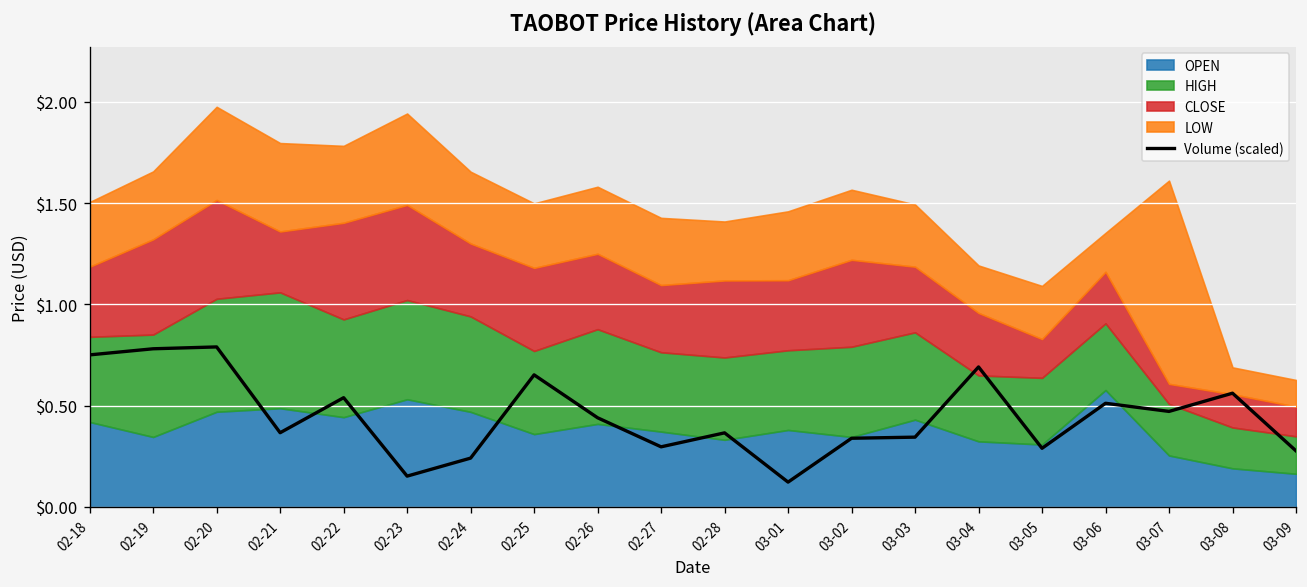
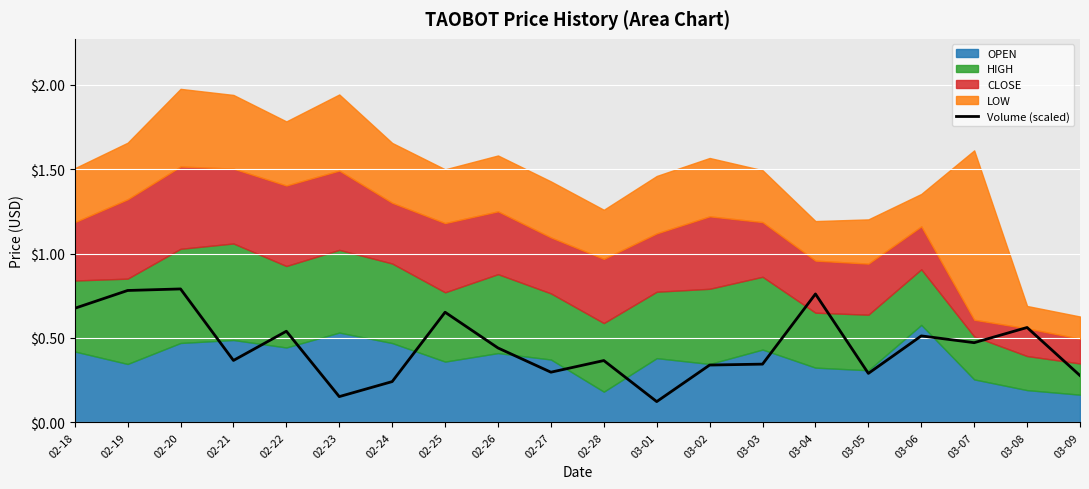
  {
    "Volume (scaled)": {
-     "02-18": "$0.75",
+     "02-18": "$0.68",
      "02-19": "$0.78",
      "02-20": "$0.79",
      "02-21": "$0.37",
      "02-22": "$0.54",
      "02-23": "$0.15",
      "02-24": "$0.24",
      "02-25": "$0.65",
      "02-26": "$0.44",
      "02-27": "$0.30",
      "02-28": "$0.37",
      "03-01": "$0.12",
      "03-03": "$0.34",
-     "03-04": "$0.69",
+     "03-04": "$0.76",
      "03-05": "$0.29",
      "03-06": "$0.51",
      "03-07": "$0.47",
      "03-09": "$0.28"
    },
    "OPEN": {
      "02-18": "$0.42",
      "02-19": "$0.35",
      "02-20": "$0.47",
      "02-21": "$0.49",
      "02-22": "$0.44",
      "02-23": "$0.53",
      "02-24": "$0.47",
      "02-25": "$0.36",
      "02-26": "$0.41",
      "02-27": "$0.37",
-     "02-28": "$0.33",
+     "02-28": "$0.18",
      "03-01": "$0.38",
      "03-03": "$0.43",
      "03-04": "$0.32",
      "03-05": "$0.31",
      "03-06": "$0.58",
      "03-07": "$0.25",
      "03-08": "$0.19",
      "03-09": "$0.16"
    },
    "HIGH": {
      "02-18": "$0.42",
      "02-19": "$0.51",
      "02-20": "$0.56",
      "02-21": "$0.57",
      "02-22": "$0.48",
      "02-23": "$0.49",
      "02-24": "$0.47",
      "02-25": "$0.41",
      "02-26": "$0.47",
      "02-27": "$0.39",
      "02-28": "$0.41",
      "03-01": "$0.39",
      "03-02": "$0.45",
      "03-03": "$0.43",
      "03-04": "$0.33",
      "03-05": "$0.33",
      "03-06": "$0.33",
      "03-07": "$0.25",
      "03-08": "$0.20",
      "03-09": "$0.18"
    },
    "CLOSE": {
      "02-18": "$0.35",
      "02-19": "$0.47",
      "02-20": "$0.49",
-     "02-21": "$0.30",
+     "02-21": "$0.44",
      "02-22": "$0.48",
      "02-23": "$0.47",
      "02-24": "$0.36",
      "02-25": "$0.41",
      "02-26": "$0.37",
      "02-27": "$0.33",
      "02-28": "$0.38",
      "03-01": "$0.35",
      "03-02": "$0.43",
      "03-03": "$0.32",
      "03-04": "$0.31",
-     "03-05": "$0.19",
+     "03-05": "$0.30",
      "03-06": "$0.25",
      "03-07": "$0.10",
      "03-09": "$0.15"
    },
    "LOW": {
      "02-18": "$0.32",
      "02-19": "$0.34",
      "02-20": "$0.46",
      "02-21": "$0.44",
      "02-22": "$0.38",
      "02-23": "$0.45",
      "02-24": "$0.35",
      "02-25": "$0.32",
      "02-26": "$0.33",
      "02-27": "$0.33",
      "02-28": "$0.29",
      "03-01": "$0.34",
      "03-02": "$0.35",
      "03-03": "$0.31",
      "03-04": "$0.23",
      "03-05": "$0.26",
      "03-06": "$0.19",
      "03-07": "$1.00",
      "03-08": "$0.13",
      "03-09": "$0.13"
    }
  }
